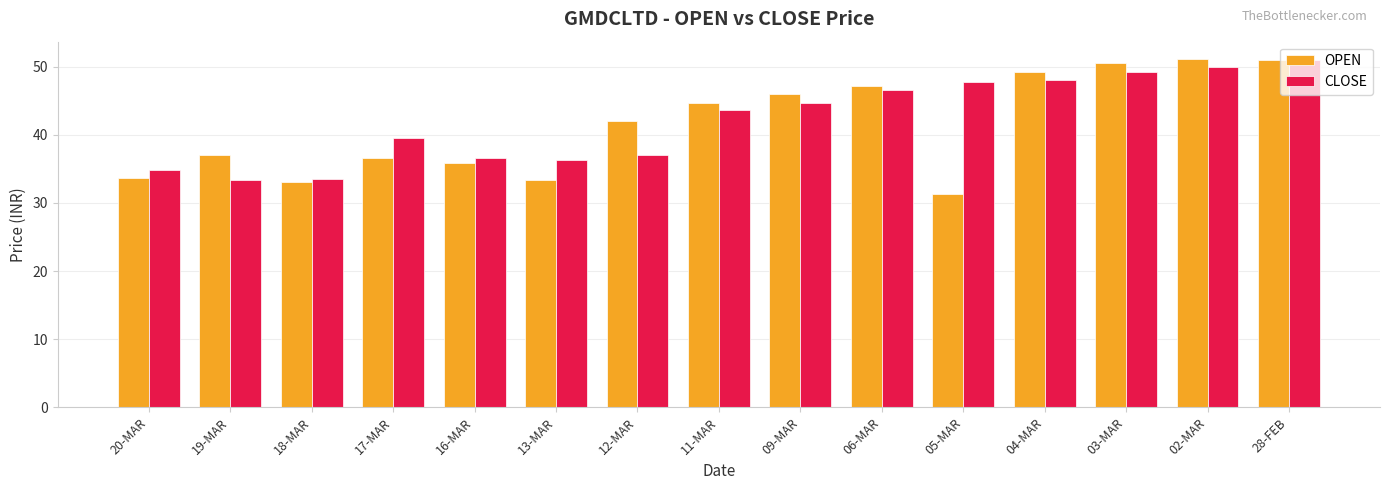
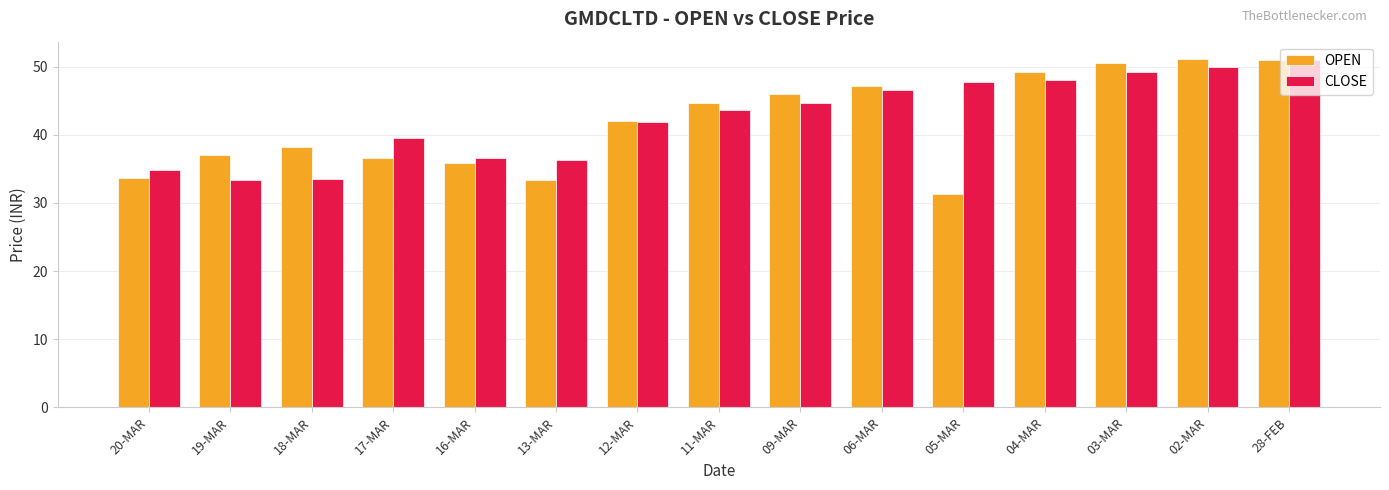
  {
    "OPEN": {
      "20-MAR": 34,
      "19-MAR": 37,
-     "18-MAR": 33,
+     "18-MAR": 38,
      "17-MAR": 37,
      "16-MAR": 36,
      "13-MAR": 33,
      "12-MAR": 42,
      "11-MAR": 45,
      "09-MAR": 46,
      "06-MAR": 47,
      "05-MAR": 31,
      "04-MAR": 49,
      "03-MAR": 51,
      "02-MAR": 51,
      "28-FEB": 51
    },
    "CLOSE": {
      "20-MAR": 35,
      "19-MAR": 33,
      "18-MAR": 34,
      "17-MAR": 40,
      "16-MAR": 37,
      "13-MAR": 36,
-     "12-MAR": 37,
+     "12-MAR": 42,
      "11-MAR": 44,
      "09-MAR": 45,
      "06-MAR": 47,
      "05-MAR": 48,
      "04-MAR": 48,
      "03-MAR": 49,
      "02-MAR": 50
    }
  }
